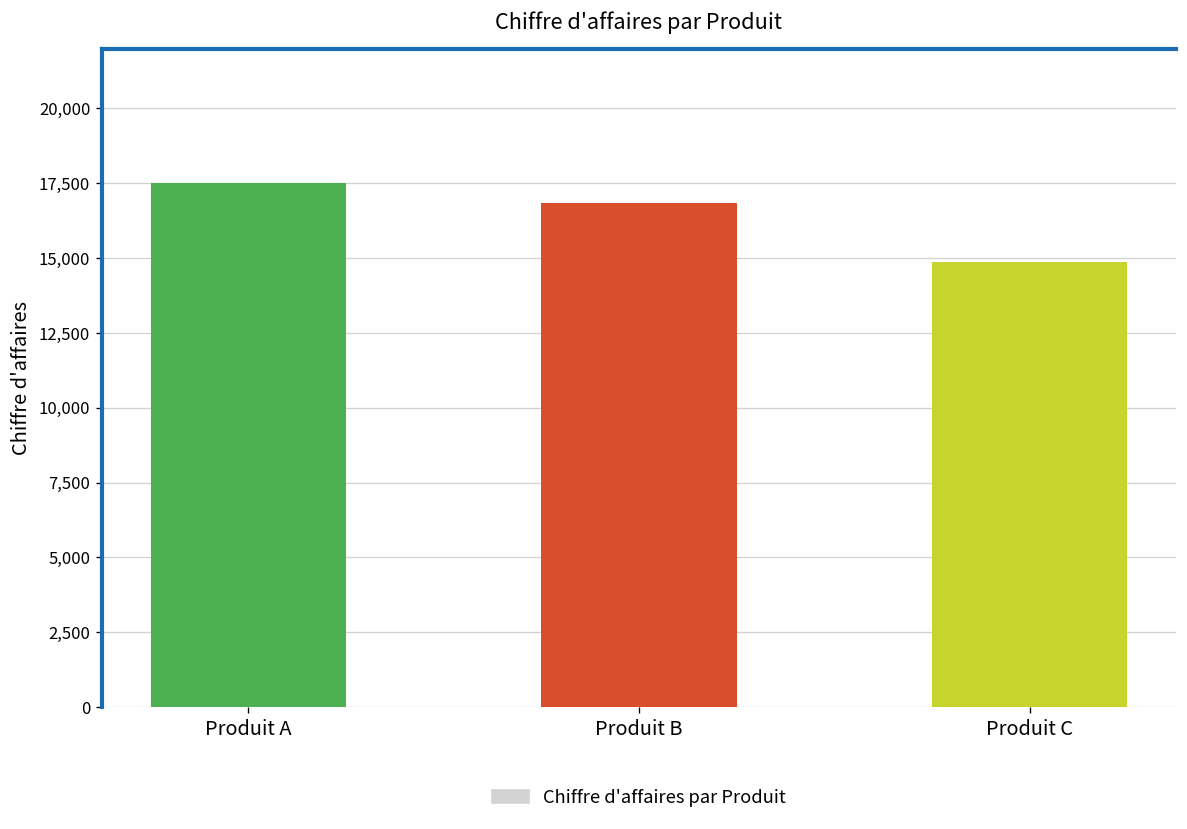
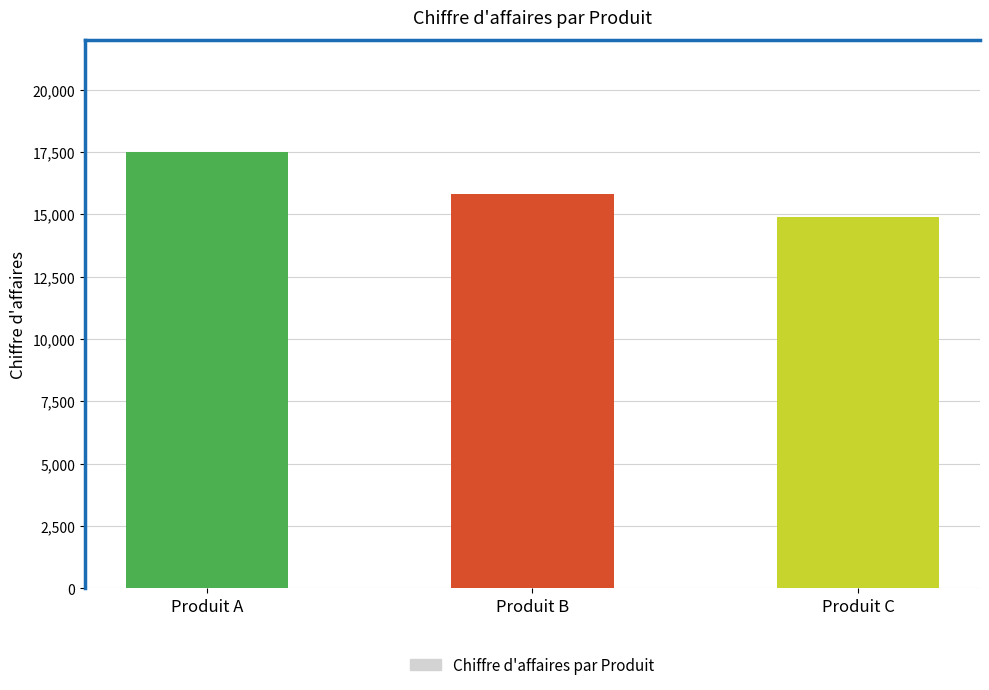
  {
    "Produit A": "17,500",
-   "Produit B": "16,800",
+   "Produit B": "15,800",
    "Produit C": "14,900"
  }
